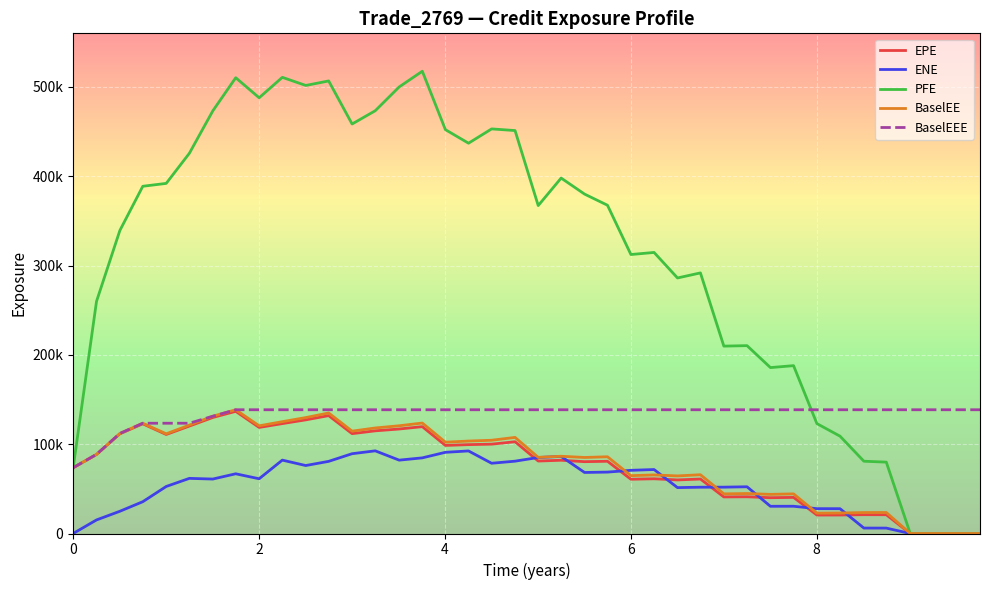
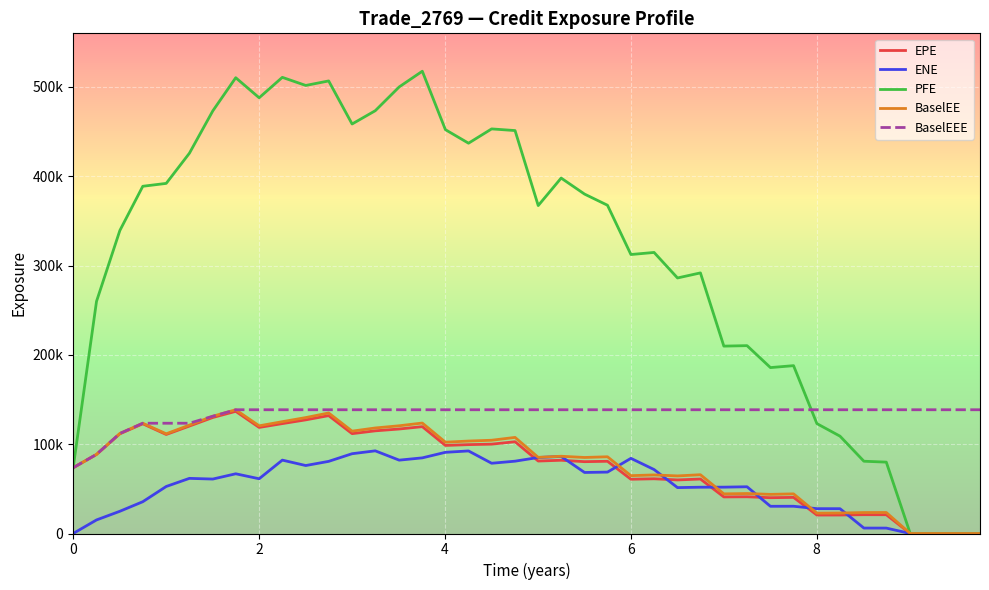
  {
    "EPE": {
      "6": 60000
    },
    "ENE": {
      "0": 0,
      "2": 60000,
-     "6": 70000,
+     "6": 80000,
      "8": 30000
    },
    "PFE": {
      "2": 490000,
      "6": 310000,
      "8": 120000
    },
    "BaselEE": {
      "6": 60000
    },
    "BaselEEE": {
      "2": 140000,
      "6": 140000,
      "8": 140000
    }
  }
